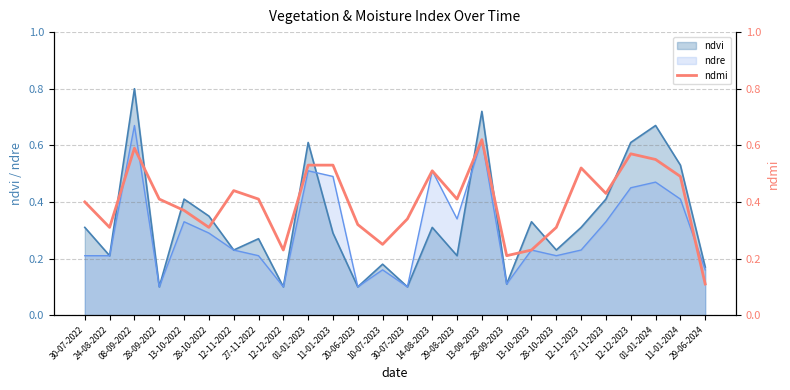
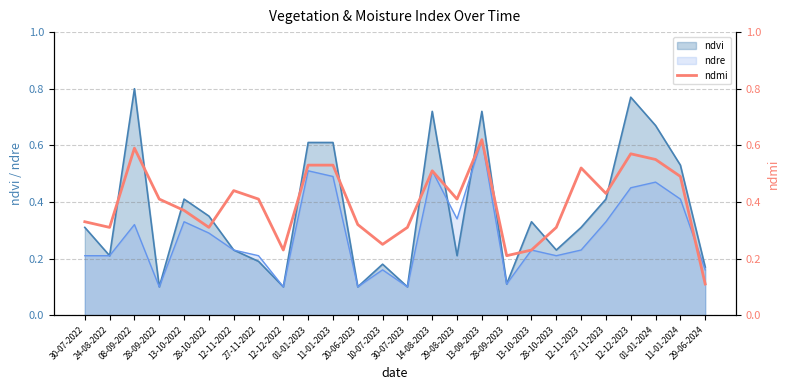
  {
    "ndvi": {
      "30-07-2022": 0.31,
      "08-09-2022": 0.80,
      "13-10-2022": 0.41,
      "28-10-2022": 0.35,
-     "27-11-2022": 0.27,
+     "27-11-2022": 0.19,
      "01-01-2023": 0.61,
-     "11-01-2023": 0.29,
+     "11-01-2023": 0.61,
      "10-07-2023": 0.18,
-     "14-08-2023": 0.31,
+     "14-08-2023": 0.72,
      "29-08-2023": 0.21,
      "13-09-2023": 0.72,
      "13-10-2023": 0.33,
      "28-10-2023": 0.23,
      "12-11-2023": 0.31,
      "27-11-2023": 0.41,
-     "12-12-2023": 0.61,
+     "12-12-2023": 0.77,
      "01-01-2024": 0.67,
      "11-01-2024": 0.53,
      "29-06-2024": 0.17
    },
    "ndre": {
      "30-07-2022": 0.21,
-     "08-09-2022": 0.67,
+     "08-09-2022": 0.32,
      "13-10-2022": 0.33,
      "28-10-2022": 0.29,
      "27-11-2022": 0.21,
      "01-01-2023": 0.51,
      "11-01-2023": 0.49,
      "10-07-2023": 0.16,
      "14-08-2023": 0.51,
      "29-08-2023": 0.34,
      "13-09-2023": 0.62,
      "13-10-2023": 0.23,
      "28-10-2023": 0.21,
      "12-11-2023": 0.23,
      "27-11-2023": 0.33,
      "12-12-2023": 0.45,
      "01-01-2024": 0.47,
      "11-01-2024": 0.41,
      "29-06-2024": 0.16
    },
    "ndmi": {
-     "30-07-2022": 0.40,
+     "30-07-2022": 0.33,
      "24-08-2022": 0.31,
      "08-09-2022": 0.59,
      "28-09-2022": 0.41,
      "13-10-2022": 0.37,
      "28-10-2022": 0.31,
      "12-11-2022": 0.44,
      "27-11-2022": 0.41,
      "12-12-2022": 0.23,
      "01-01-2023": 0.53,
      "11-01-2023": 0.53,
      "20-06-2023": 0.32,
      "10-07-2023": 0.25,
-     "30-07-2023": 0.34,
+     "30-07-2023": 0.31,
      "14-08-2023": 0.51,
      "29-08-2023": 0.41,
      "13-09-2023": 0.62,
      "28-09-2023": 0.21,
      "13-10-2023": 0.23,
      "28-10-2023": 0.31,
      "12-11-2023": 0.52,
      "27-11-2023": 0.43,
      "12-12-2023": 0.57,
      "01-01-2024": 0.55,
      "11-01-2024": 0.49,
      "29-06-2024": 0.11
    }
  }
